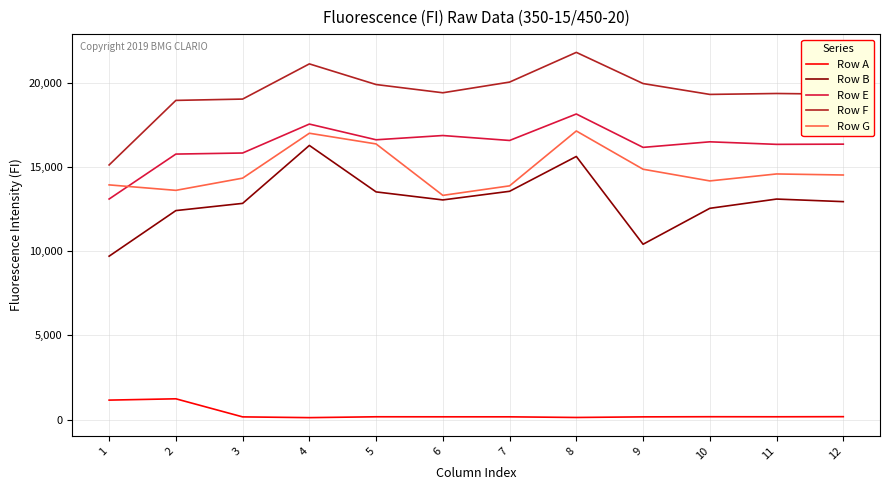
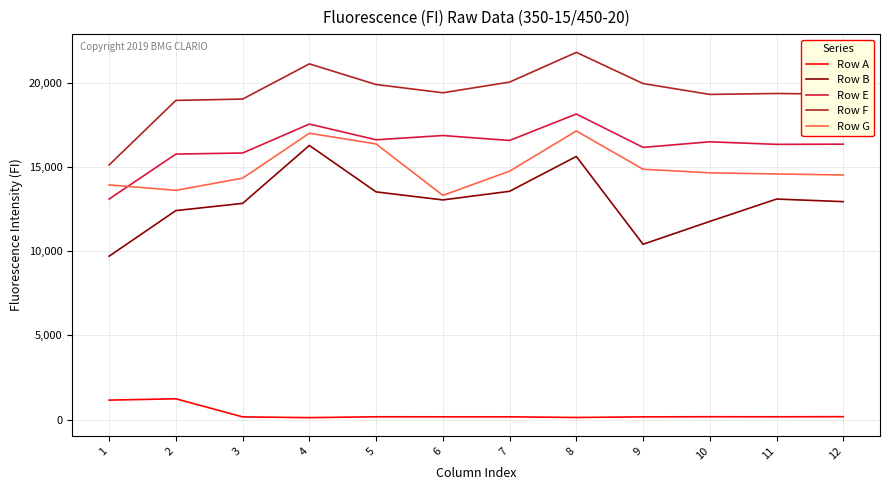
  {
    "Row A": {
      "1": "1,200",
      "2": "1,200",
      "3": "200",
      "4": "100",
      "5": "200",
      "6": "200",
      "7": "200",
      "8": "100",
      "9": "200",
      "10": "200",
      "11": "200",
      "12": "200"
    },
    "Row B": {
      "1": "9,700",
      "2": "12,400",
      "3": "12,900",
      "4": "16,300",
      "5": "13,500",
      "6": "13,100",
      "7": "13,600",
      "8": "15,600",
      "9": "10,400",
-     "10": "12,600",
+     "10": "11,800",
      "11": "13,100",
      "12": "13,000"
    },
    "Row G": {
      "1": "14,000",
      "2": "13,600",
      "3": "14,400",
      "4": "17,000",
      "5": "16,400",
      "6": "13,300",
-     "7": "13,900",
+     "7": "14,800",
      "8": "17,200",
      "9": "14,900",
-     "10": "14,200",
+     "10": "14,700",
      "11": "14,600",
      "12": "14,500"
    }
  }
